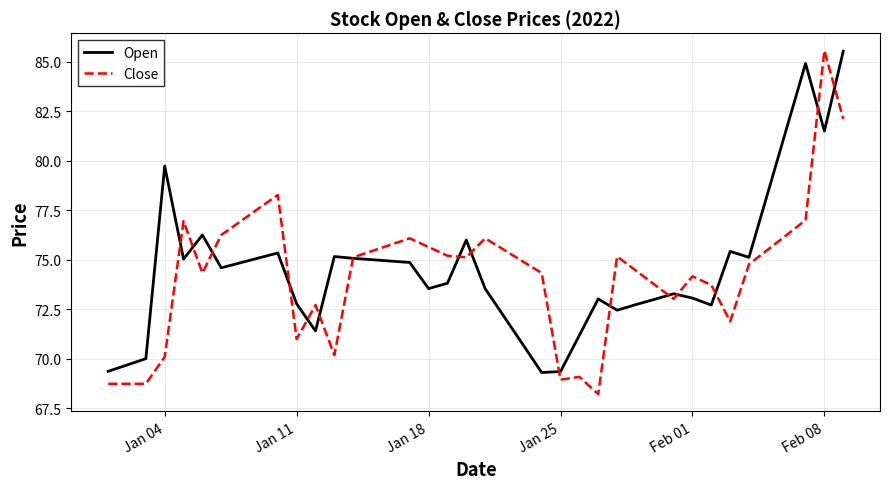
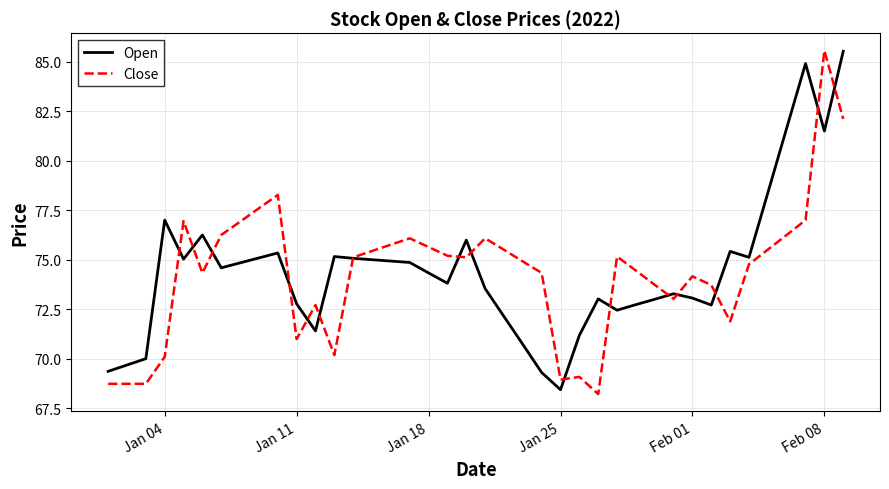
  {
    "Open": {
-     "Jan 04": 79.7,
+     "Jan 04": 77.0,
      "Jan 11": 72.8,
-     "Jan 18": 73.6,
-     "Jan 25": 69.4,
+     "Jan 18": 74.3,
+     "Jan 25": 68.4,
      "Feb 01": 73.1,
      "Feb 08": 81.5
    },
    "Close": {
      "Jan 04": 70.1,
      "Jan 11": 71.0,
      "Jan 18": 75.7,
      "Jan 25": 69.0,
      "Feb 01": 74.2,
      "Feb 08": 85.6
    }
  }
